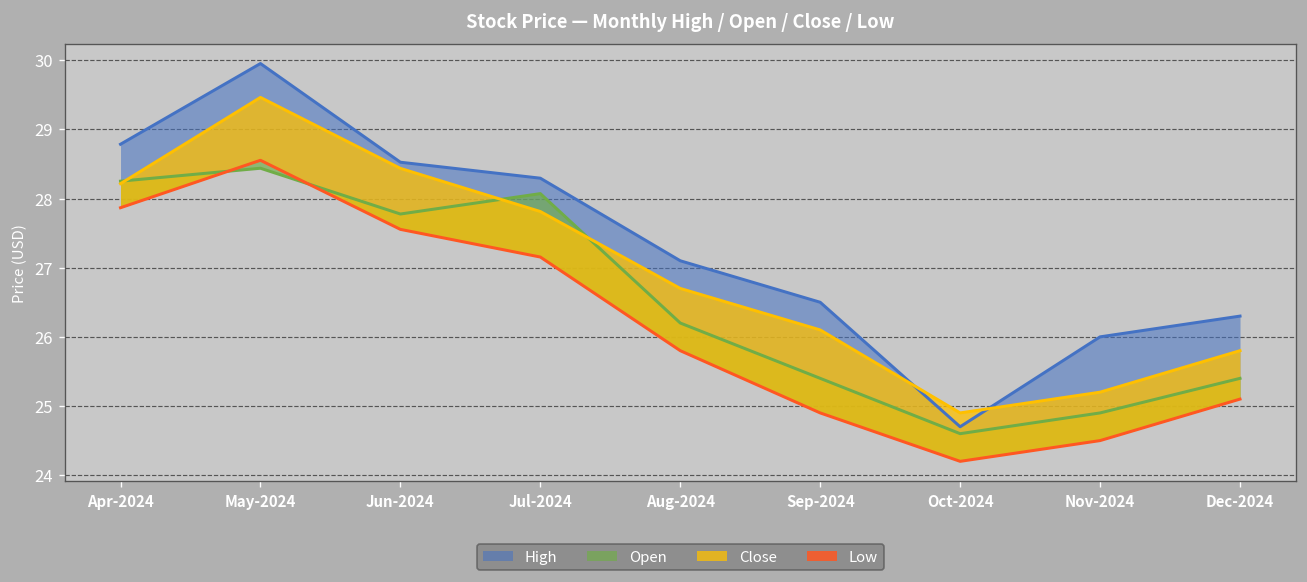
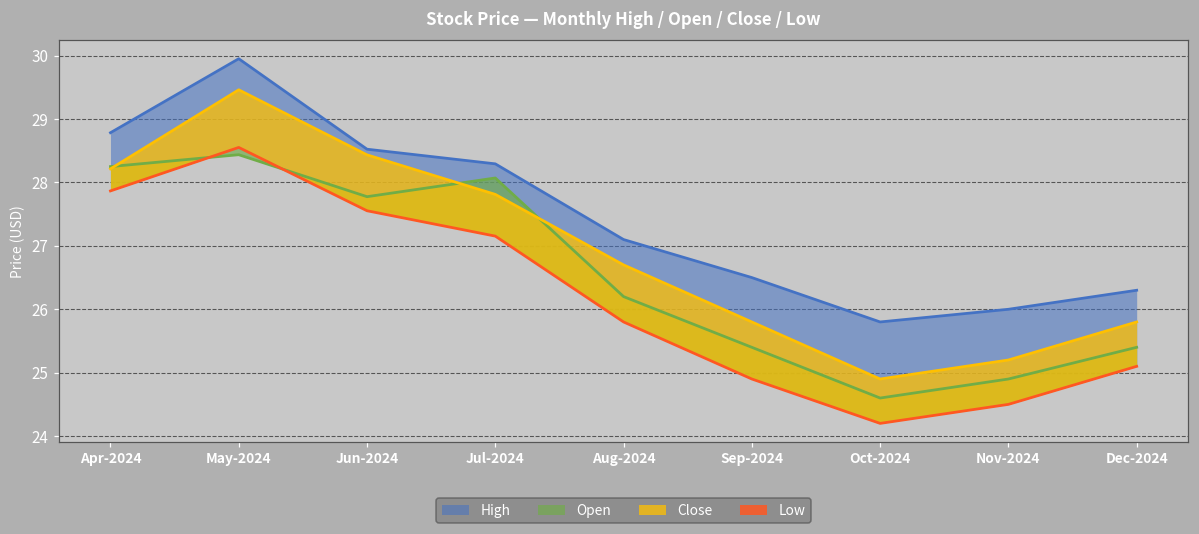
  {
    "High": {
      "Apr-2024": 28.8,
      "May-2024": 30.0,
      "Jun-2024": 28.5,
      "Jul-2024": 28.3,
      "Aug-2024": 27.1,
      "Sep-2024": 26.5,
-     "Oct-2024": 24.7,
+     "Oct-2024": 25.8,
      "Nov-2024": 26.0,
      "Dec-2024": 26.3
    },
    "Close": {
      "May-2024": 29.5,
      "Jun-2024": 28.4,
      "Jul-2024": 27.8,
      "Aug-2024": 26.7,
-     "Sep-2024": 26.1,
+     "Sep-2024": 25.8,
      "Oct-2024": 24.9,
      "Nov-2024": 25.2,
      "Dec-2024": 25.8
    },
    "Low": {
      "Apr-2024": 27.9,
      "Jun-2024": 27.6,
      "Jul-2024": 27.2,
      "Aug-2024": 25.8,
      "Sep-2024": 24.9,
      "Oct-2024": 24.2,
      "Nov-2024": 24.5,
      "Dec-2024": 25.1
    }
  }
